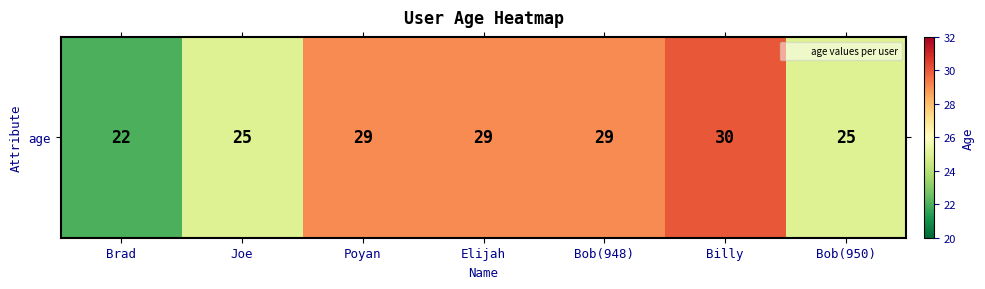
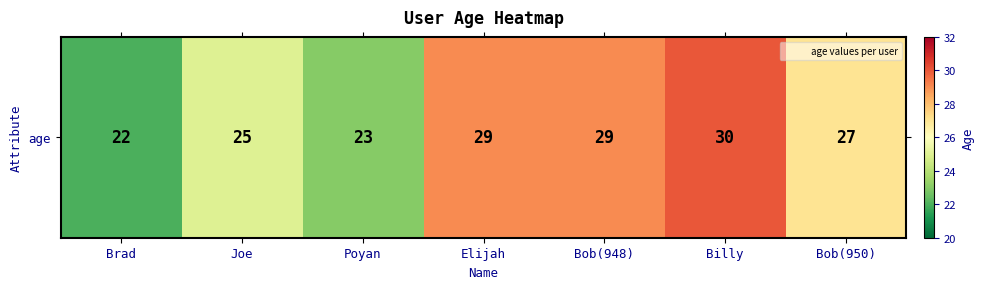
  {
    "age": {
      "Brad": 22,
      "Joe": 25,
-     "Poyan": 29,
+     "Poyan": 23,
      "Elijah": 29,
      "Bob(948)": 29,
      "Billy": 30,
-     "Bob(950)": 25
+     "Bob(950)": 27
    }
  }
